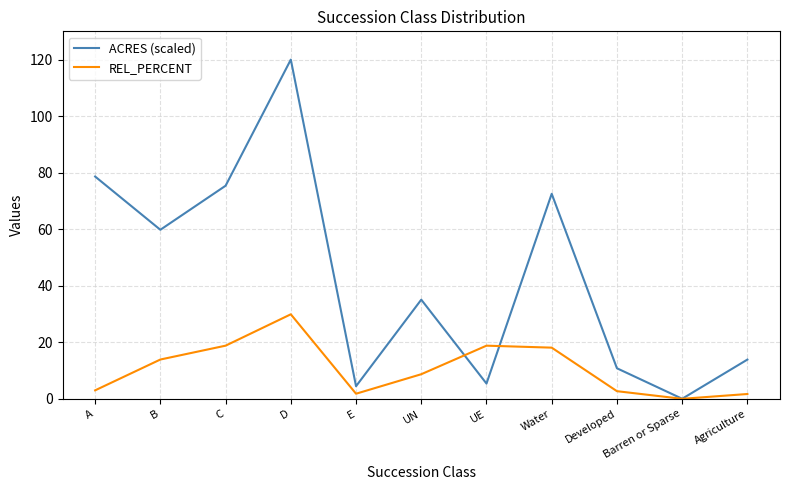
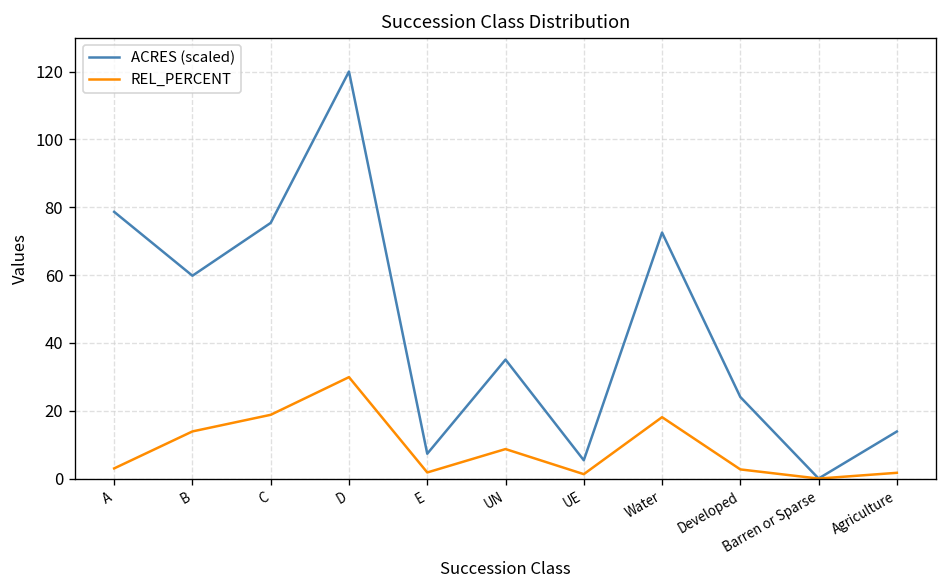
  {
    "ACRES (scaled)": {
      "A": 79,
      "B": 60,
      "C": 75,
      "D": 120,
-     "E": 4,
+     "E": 7,
      "UN": 35,
      "UE": 5,
      "Water": 73,
-     "Developed": 11,
+     "Developed": 24,
      "Agriculture": 14
    },
    "REL_PERCENT": {
      "A": 3,
      "B": 14,
      "C": 19,
      "D": 30,
      "E": 2,
      "UN": 9,
-     "UE": 19,
+     "UE": 1,
      "Water": 18,
      "Developed": 3,
      "Agriculture": 2
    }
  }
